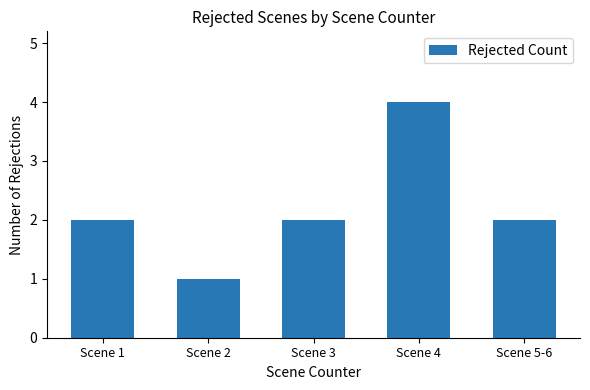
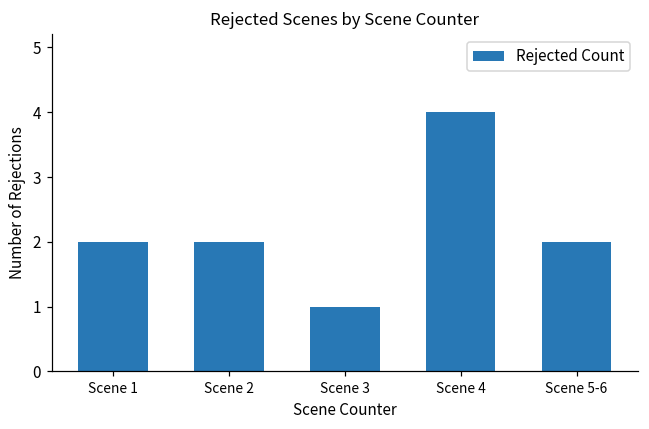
  {
    "Scene 1": 2,
-   "Scene 2": 1,
-   "Scene 3": 2,
+   "Scene 2": 2,
+   "Scene 3": 1,
    "Scene 4": 4,
    "Scene 5-6": 2
  }
